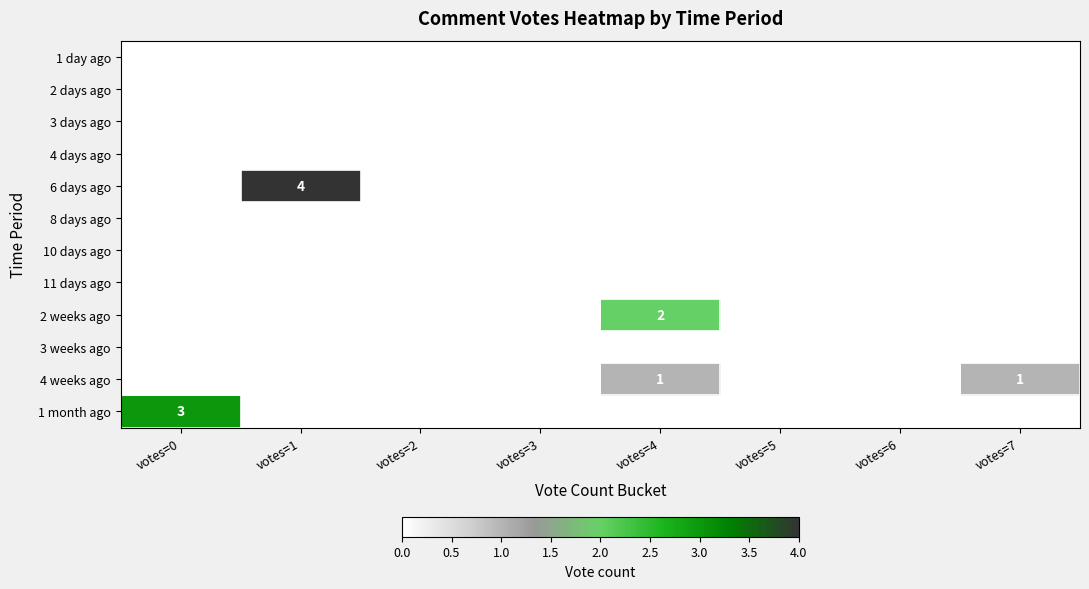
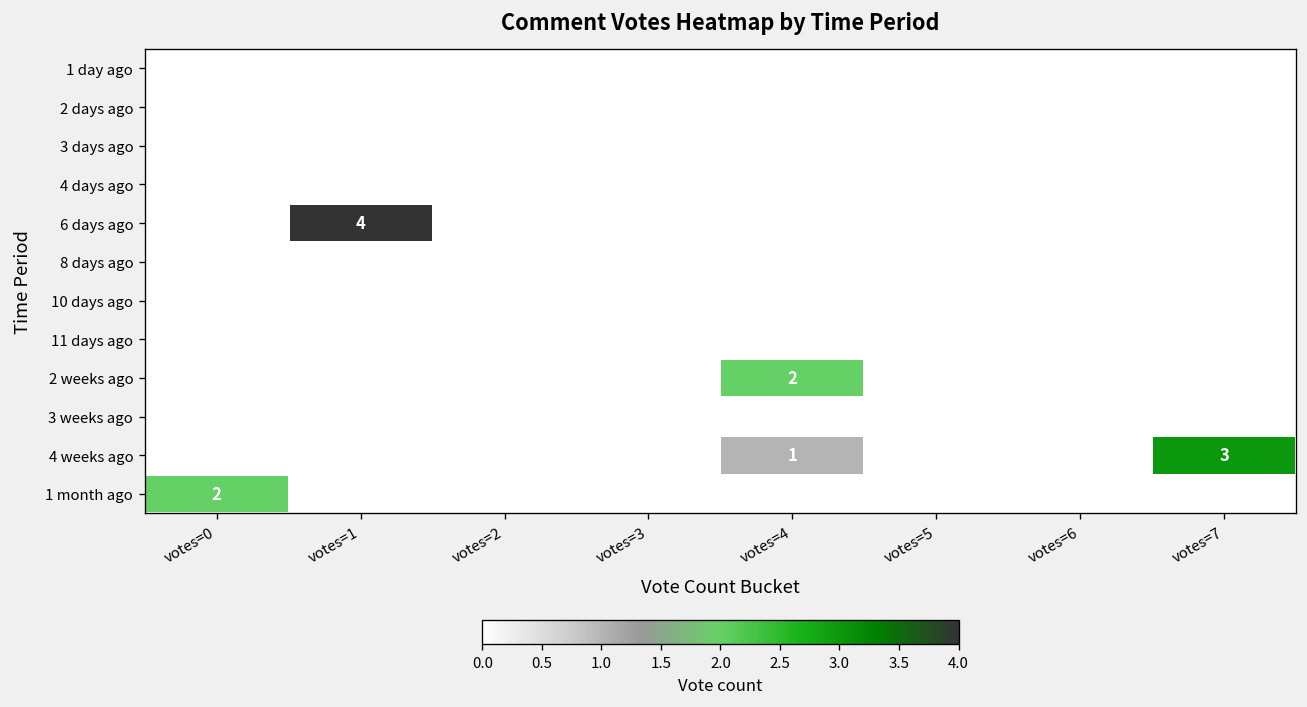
  {
    "6 days ago": {
      "votes=1": 4
    },
    "2 weeks ago": {
      "votes=4": 2
    },
    "4 weeks ago": {
      "votes=4": 1,
-     "votes=7": 1
+     "votes=7": 3
    },
    "1 month ago": {
-     "votes=0": 3
+     "votes=0": 2
    }
  }
